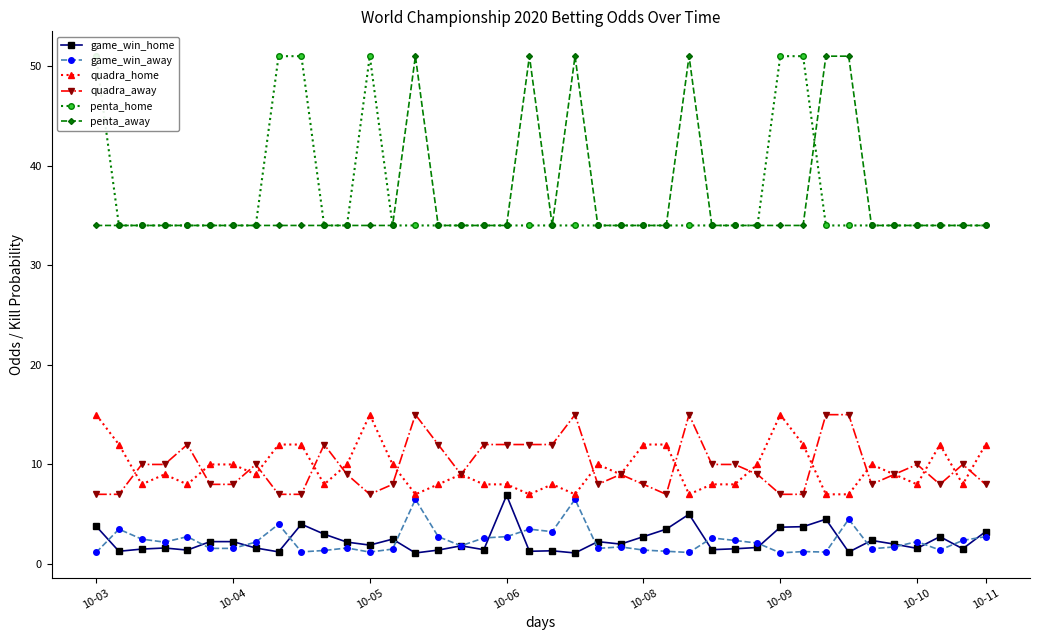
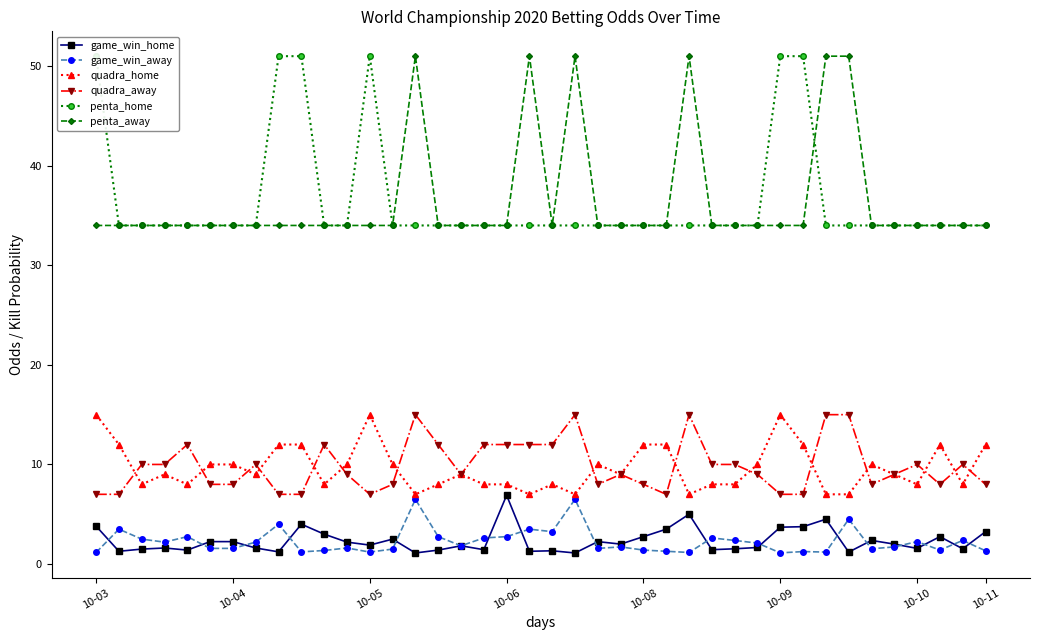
  {
    "game_win_home": {
      "10-03": 4,
      "10-04": 2,
      "10-05": 2,
      "10-06": 7,
      "10-08": 3,
      "10-09": 4,
      "10-10": 2,
      "10-11": 3
    },
    "game_win_away": {
      "10-03": 1,
      "10-04": 2,
      "10-05": 1,
      "10-06": 3,
      "10-08": 1,
      "10-09": 1,
      "10-10": 2,
-     "10-11": 3
+     "10-11": 1
    }
  }
